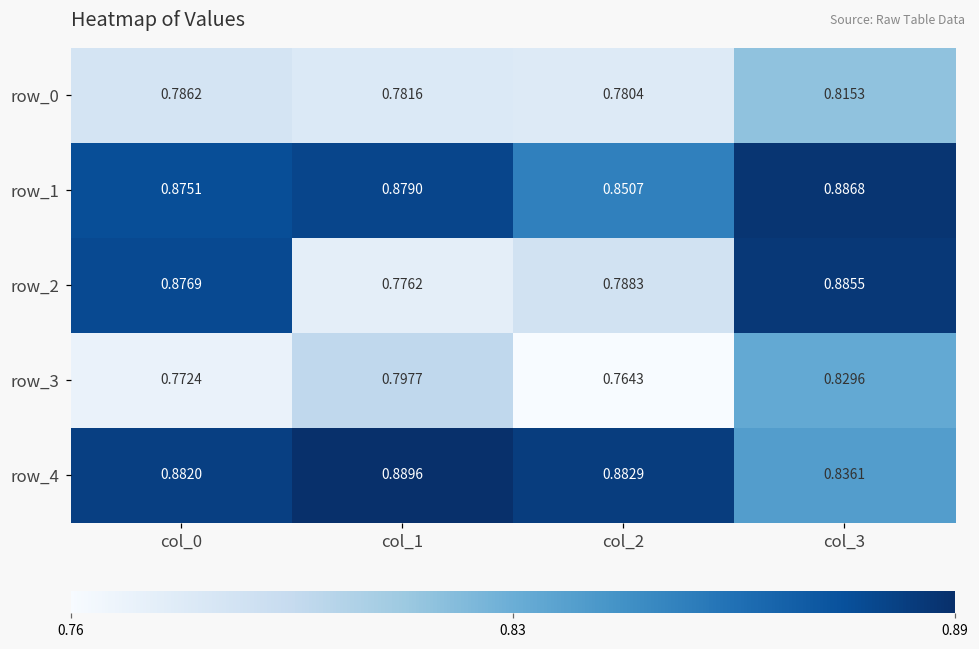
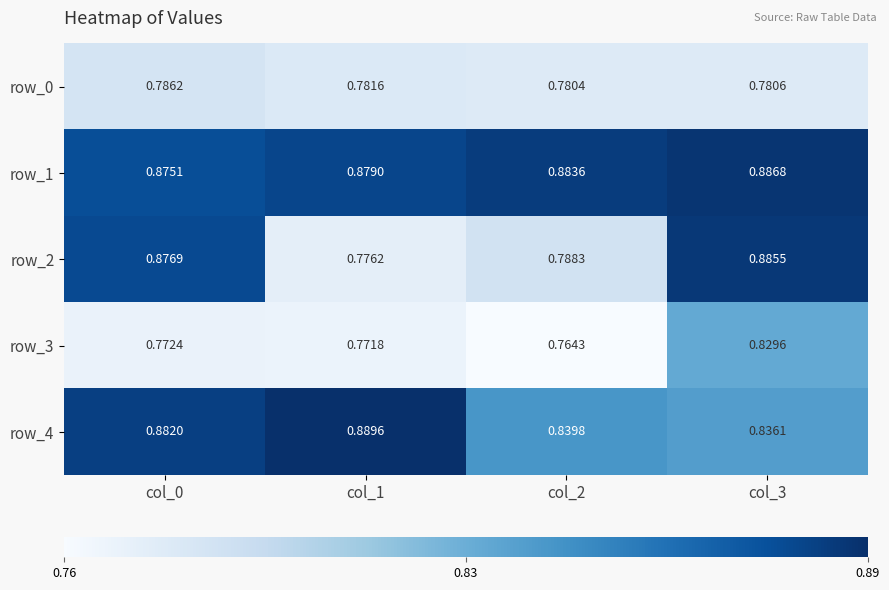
  {
    "row_0": {
      "col_0": 0.7862,
      "col_1": 0.7816,
      "col_2": 0.7804,
-     "col_3": 0.8153
+     "col_3": 0.7806
    },
    "row_1": {
      "col_0": 0.8751,
      "col_1": 0.8790,
-     "col_2": 0.8507,
+     "col_2": 0.8836,
      "col_3": 0.8868
    },
    "row_2": {
      "col_0": 0.8769,
      "col_1": 0.7762,
      "col_2": 0.7883,
      "col_3": 0.8855
    },
    "row_3": {
      "col_0": 0.7724,
-     "col_1": 0.7977,
+     "col_1": 0.7718,
      "col_2": 0.7643,
      "col_3": 0.8296
    },
    "row_4": {
      "col_0": 0.8820,
      "col_1": 0.8896,
-     "col_2": 0.8829,
+     "col_2": 0.8398,
      "col_3": 0.8361
    }
  }
